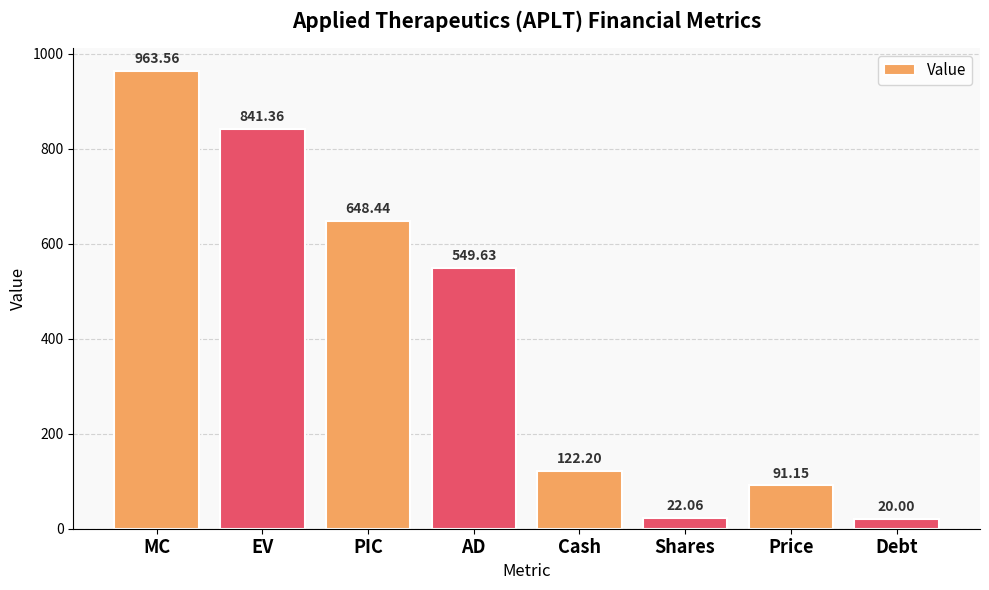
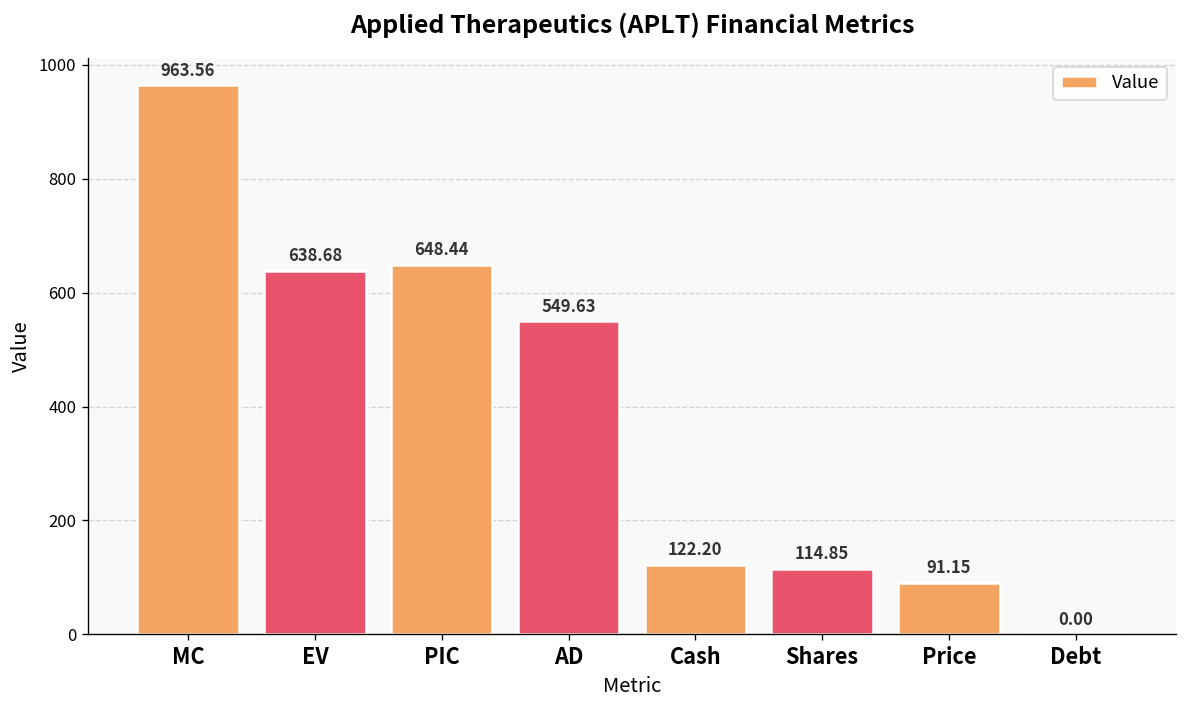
  {
    "MC": 963.56,
-   "EV": 841.36,
+   "EV": 638.68,
    "PIC": 648.44,
    "AD": 549.63,
    "Cash": 122.20,
-   "Shares": 22.06,
+   "Shares": 114.85,
    "Price": 91.15,
-   "Debt": 20.00
+   "Debt": 0.00
  }
